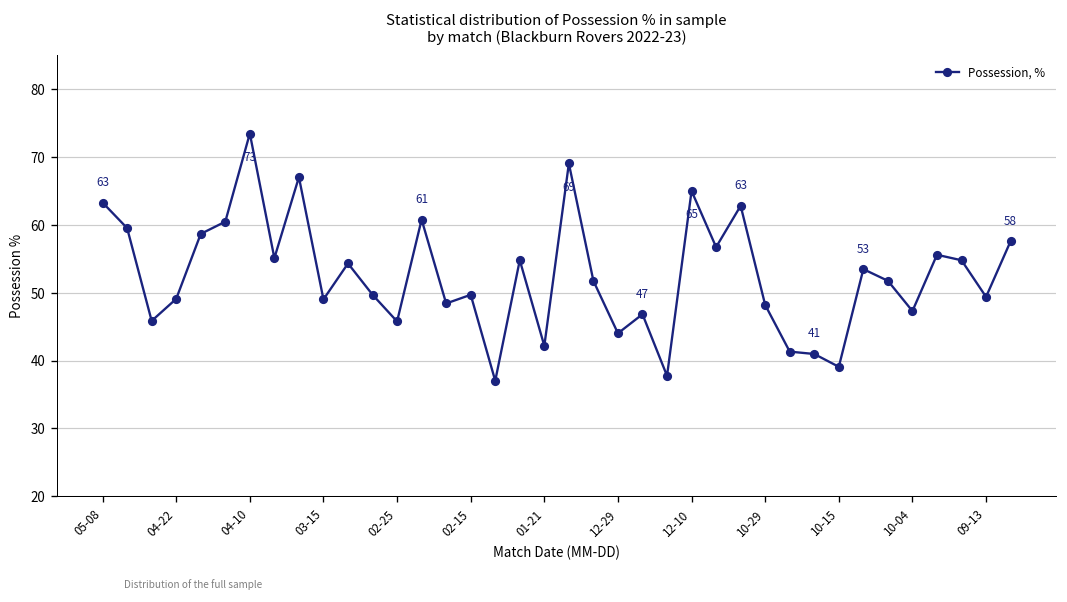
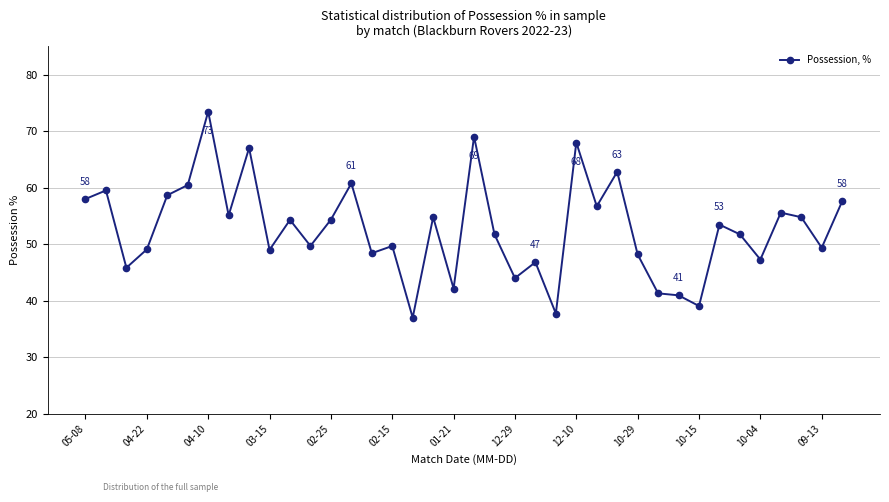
  {
-   "05-08": 63,
+   "05-08": 58,
    "04-10": 73,
-   "02-25": 46,
-   "12-10": 65
+   "02-25": 54,
+   "12-10": 68
  }
